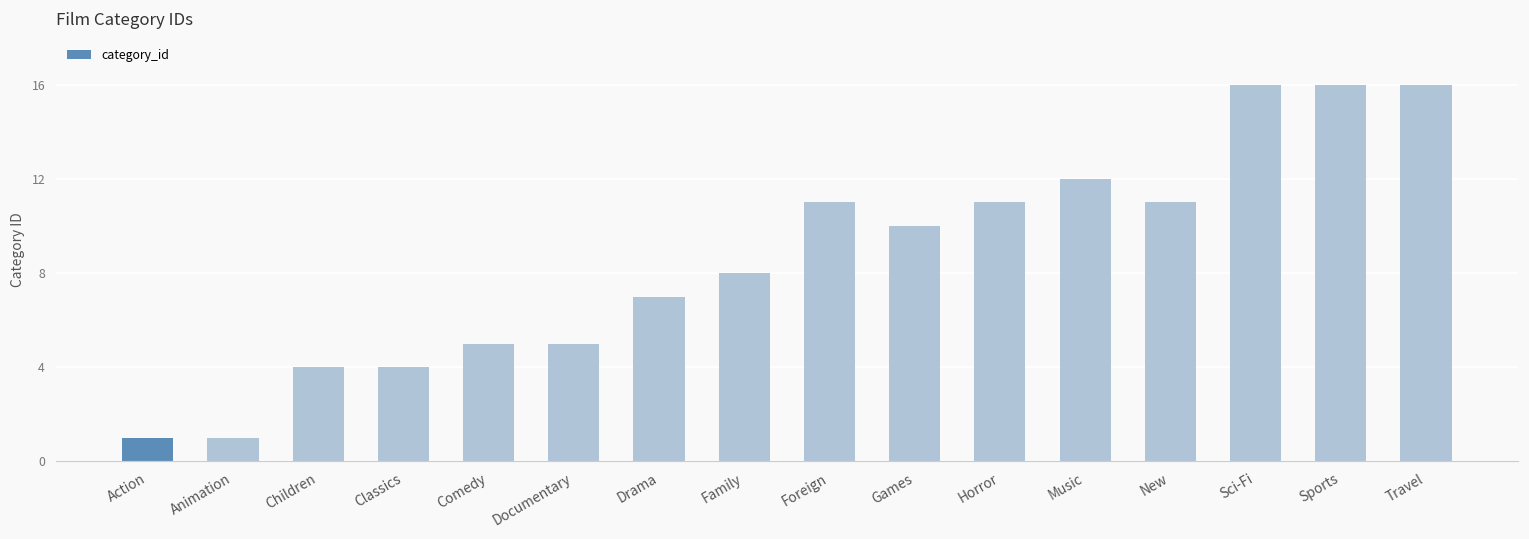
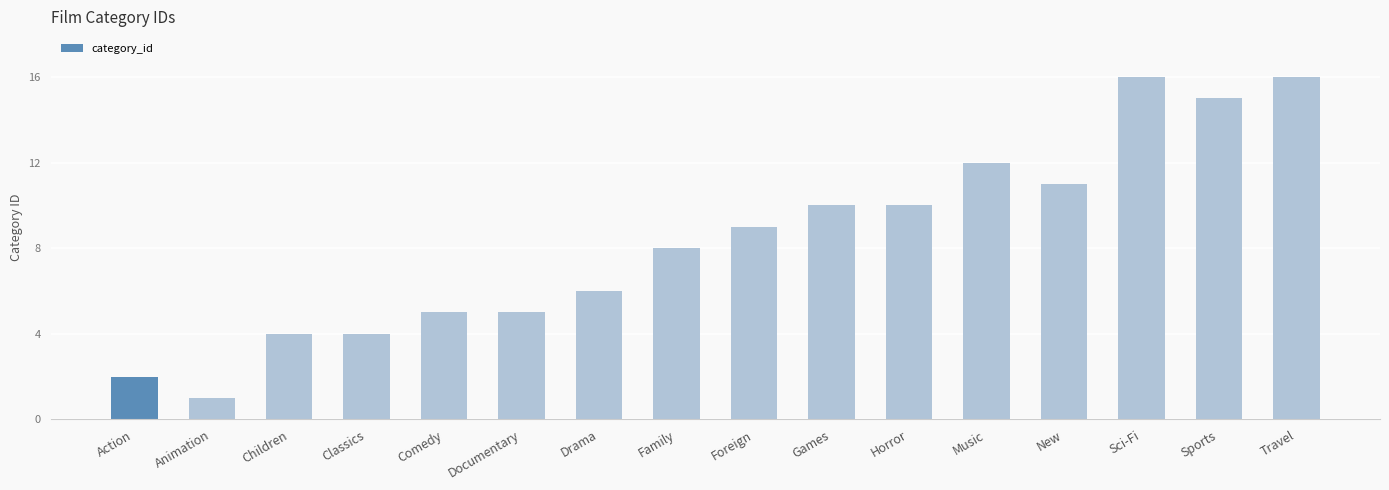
  {
-   "Action": 1,
+   "Action": 2,
    "Animation": 1,
    "Children": 4,
    "Classics": 4,
    "Comedy": 5,
    "Documentary": 5,
-   "Drama": 7,
+   "Drama": 6,
    "Family": 8,
-   "Foreign": 11,
+   "Foreign": 9,
    "Games": 10,
-   "Horror": 11,
+   "Horror": 10,
    "Music": 12,
    "New": 11,
    "Sci-Fi": 16,
-   "Sports": 16,
+   "Sports": 15,
    "Travel": 16
  }
